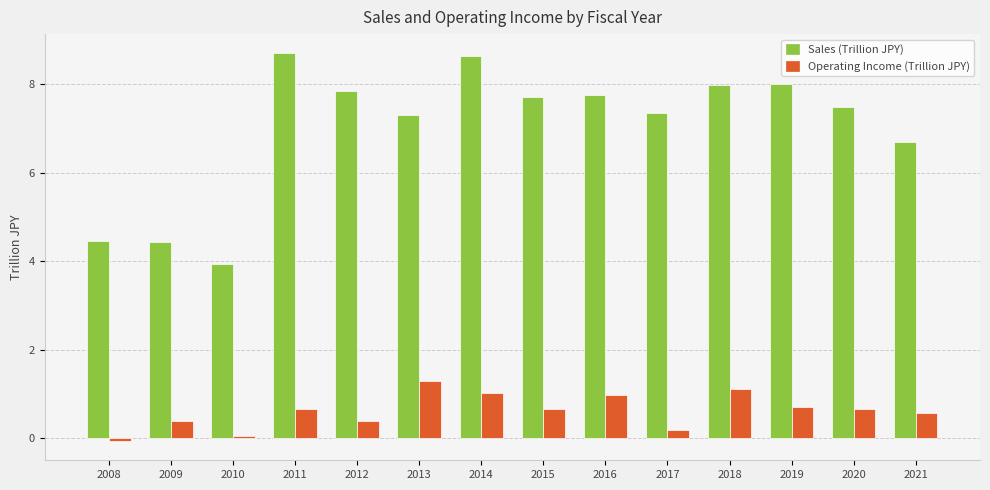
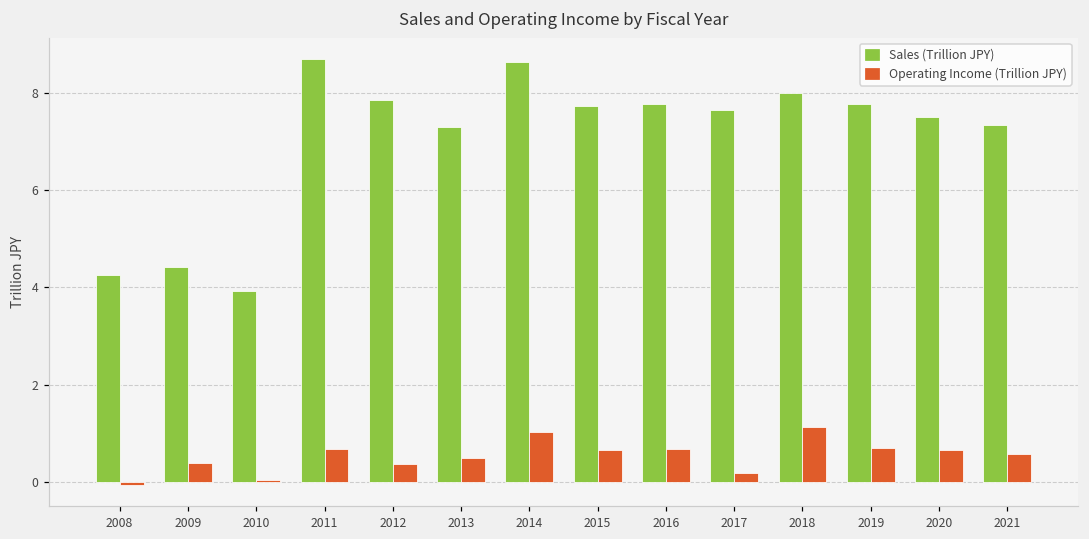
  {
    "Sales (Trillion JPY)": {
-     "2008": 4.5,
+     "2008": 4.2,
      "2009": 4.4,
      "2010": 3.9,
      "2011": 8.7,
      "2012": 7.8,
      "2013": 7.3,
      "2014": 8.6,
      "2015": 7.7,
      "2016": 7.8,
-     "2017": 7.3,
+     "2017": 7.6,
      "2018": 8.0,
-     "2019": 8.0,
+     "2019": 7.8,
      "2020": 7.5,
-     "2021": 6.7
+     "2021": 7.3
    },
    "Operating Income (Trillion JPY)": {
      "2008": -0.1,
      "2009": 0.4,
      "2011": 0.7,
      "2012": 0.4,
-     "2013": 1.3,
+     "2013": 0.5,
      "2014": 1.0,
      "2015": 0.7,
-     "2016": 1.0,
+     "2016": 0.7,
      "2017": 0.2,
      "2018": 1.1,
      "2019": 0.7,
      "2020": 0.7,
      "2021": 0.6
    }
  }
